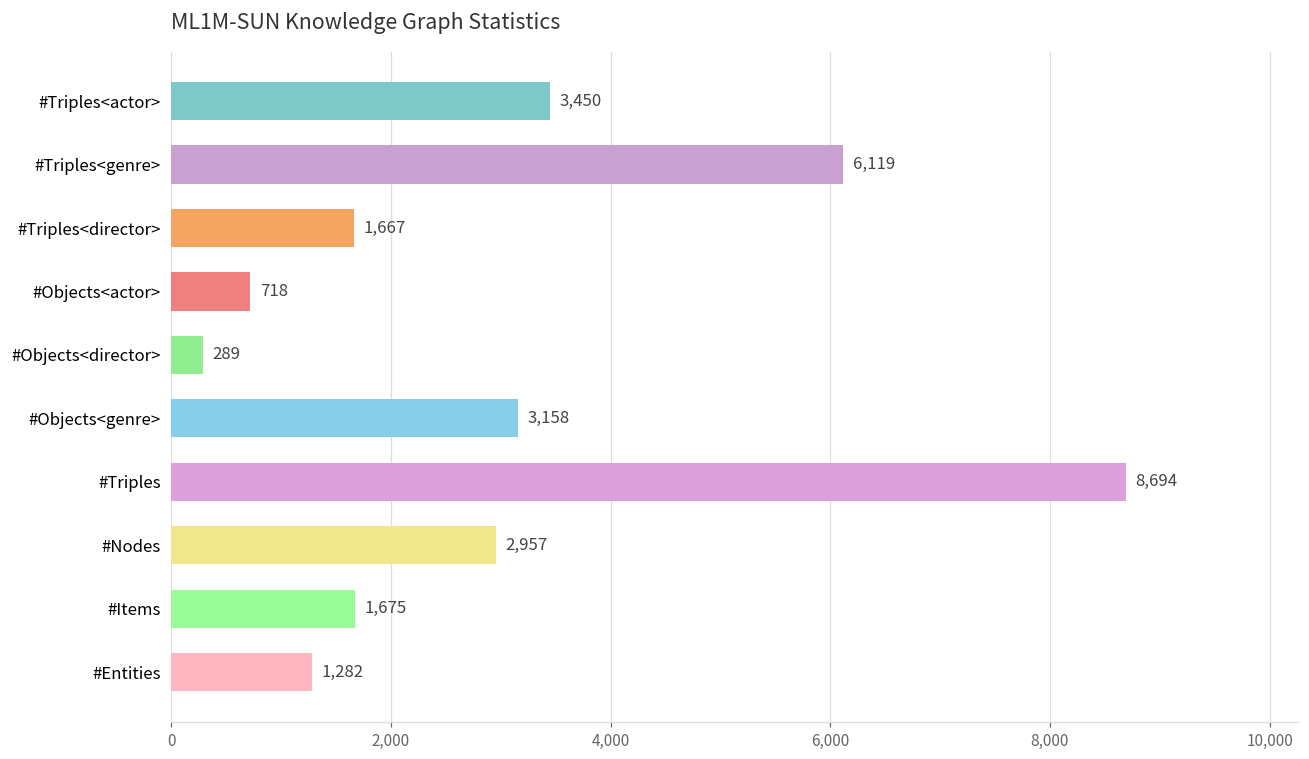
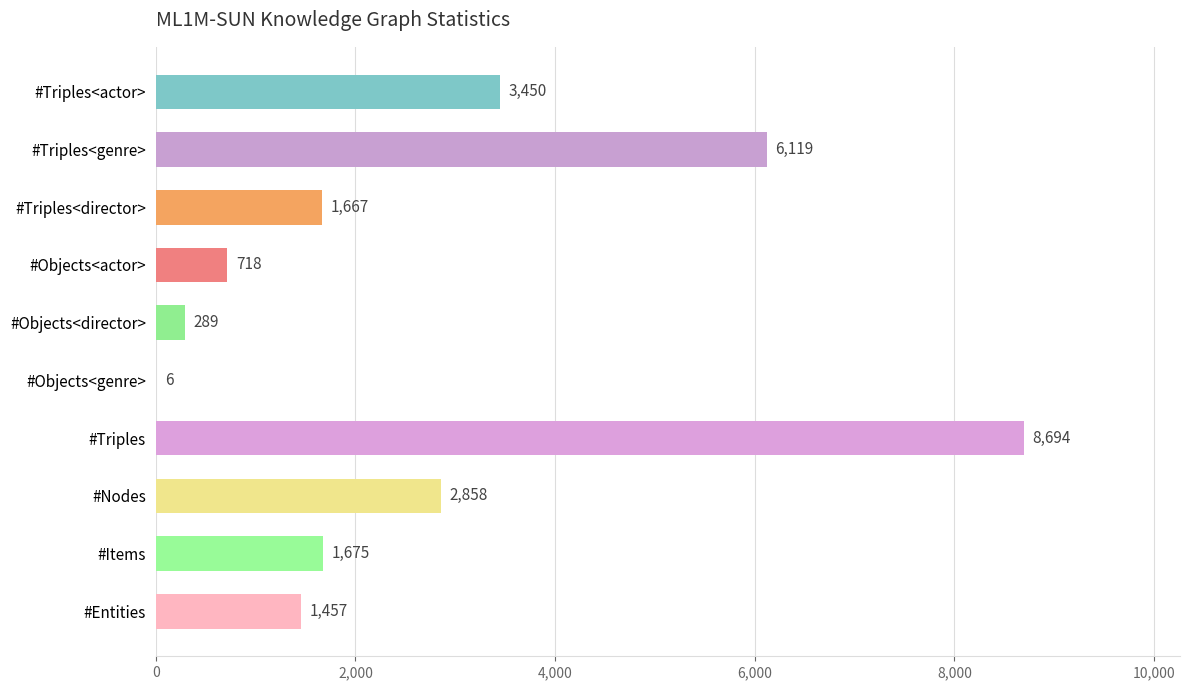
  {
    "#Triples<actor>": "3,450",
    "#Triples<genre>": "6,119",
    "#Triples<director>": "1,667",
    "#Objects<actor>": "718",
    "#Objects<director>": "289",
-   "#Objects<genre>": "3,158",
+   "#Objects<genre>": "6",
    "#Triples": "8,694",
-   "#Nodes": "2,957",
+   "#Nodes": "2,858",
    "#Items": "1,675",
-   "#Entities": "1,282"
+   "#Entities": "1,457"
  }
